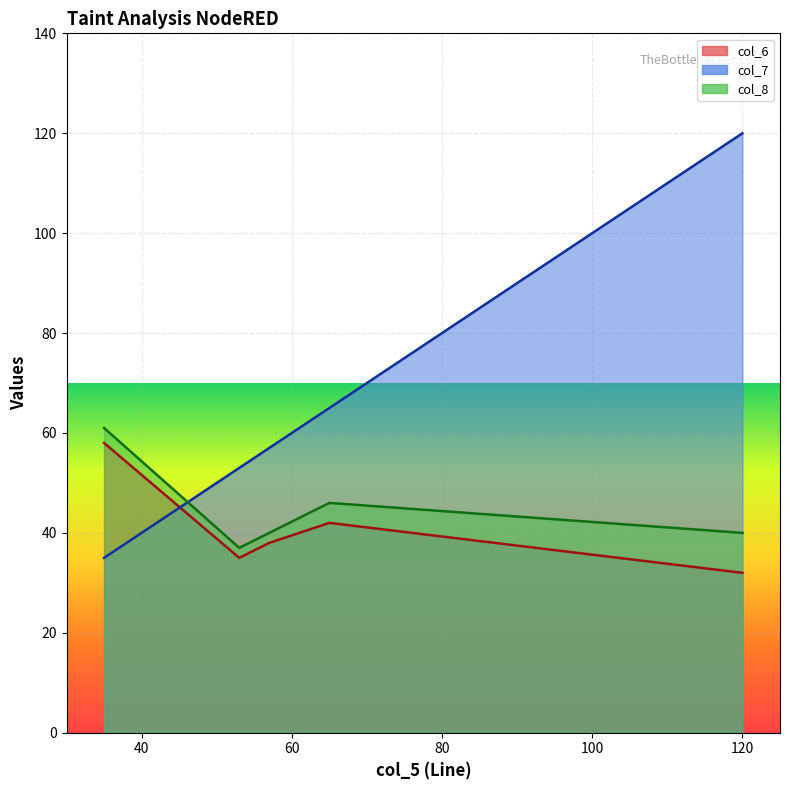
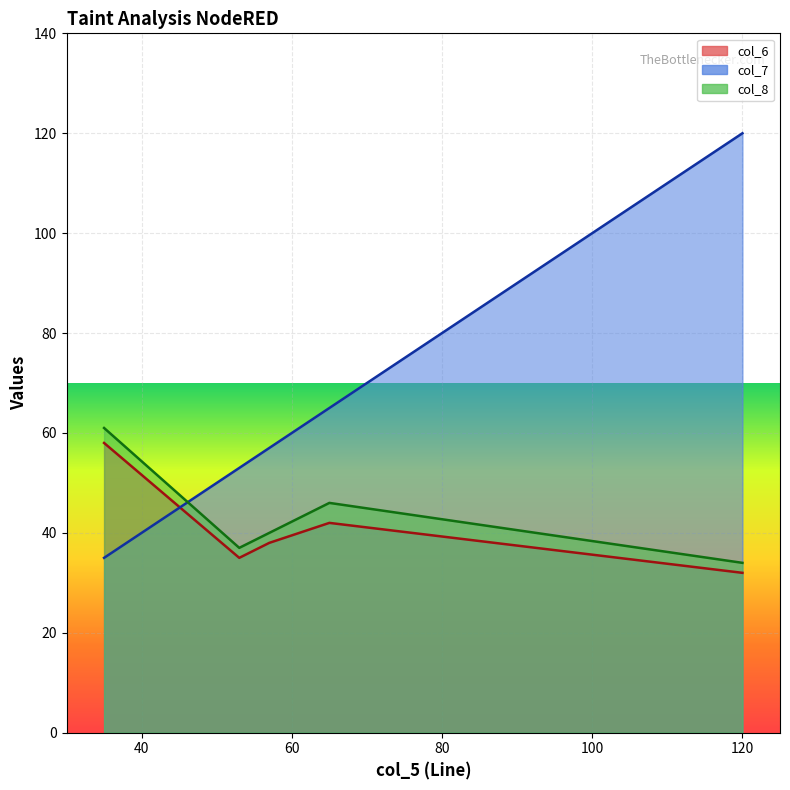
  {
    "col_6": {
      "120": 32
    },
    "col_7": {
      "120": 120
    },
    "col_8": {
-     "120": 40
+     "120": 34
    }
  }
